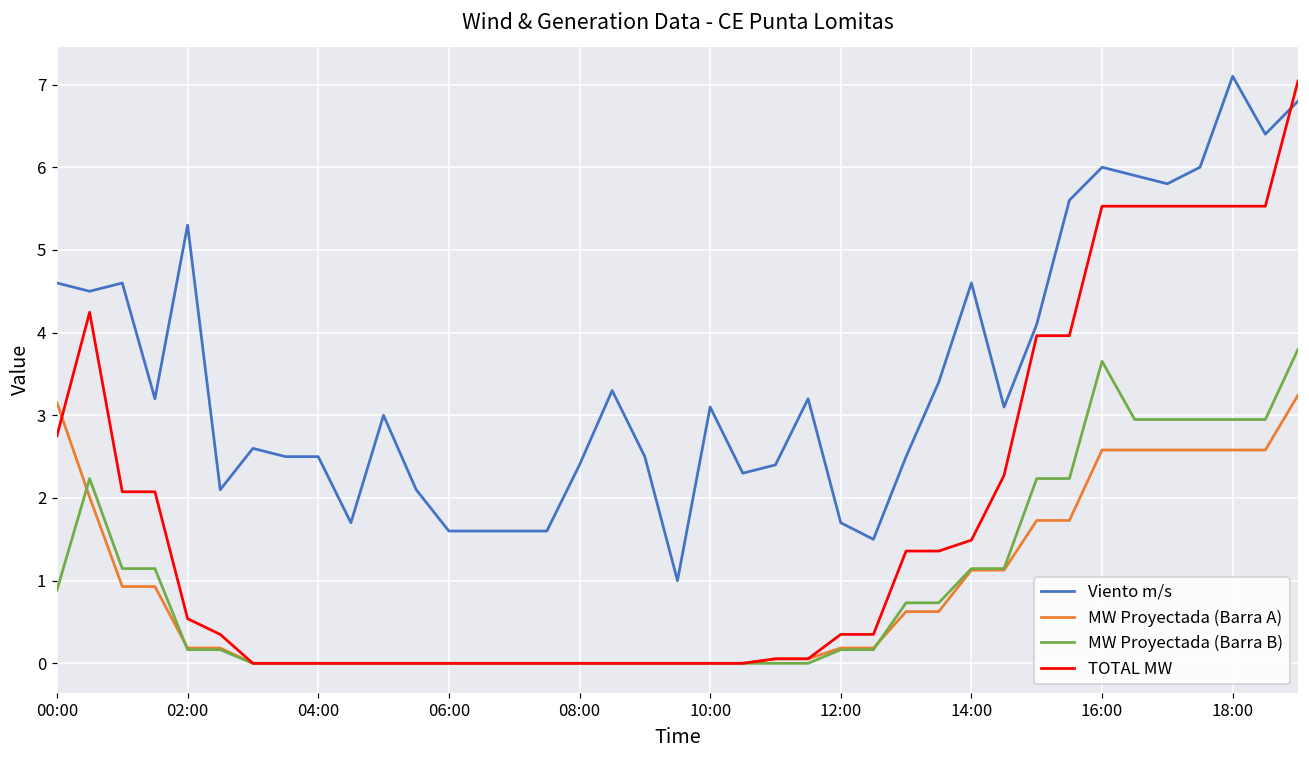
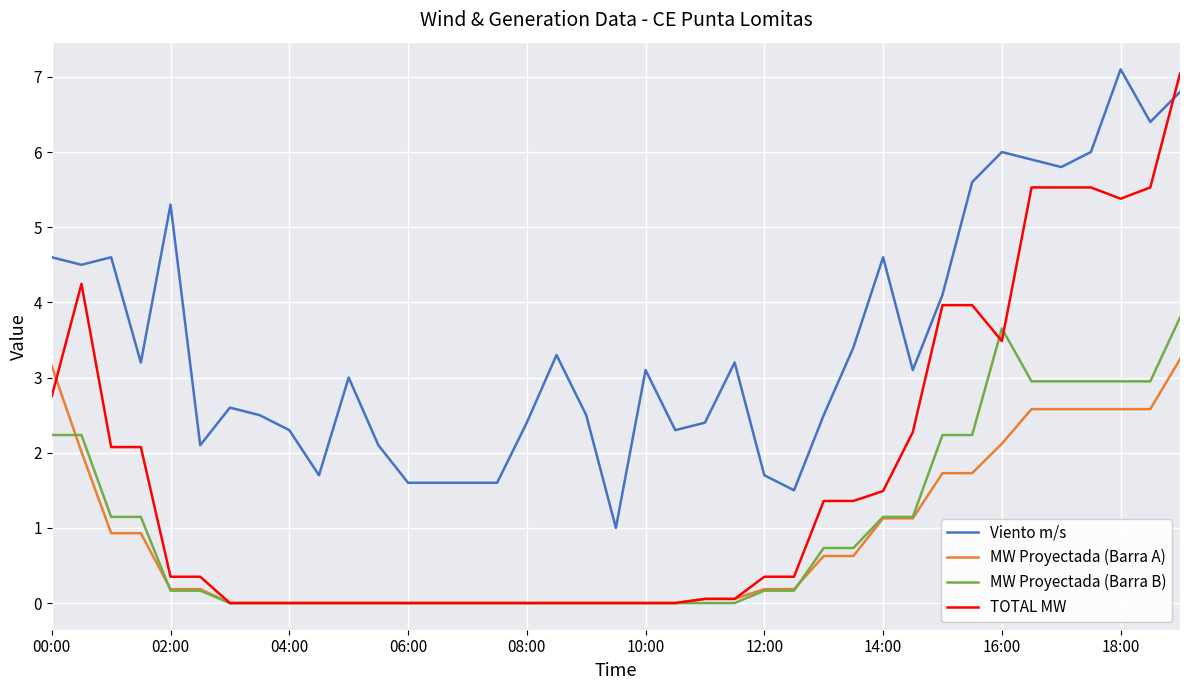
  {
    "Viento m/s": {
      "00:00": 4.6,
      "02:00": 5.3,
-     "04:00": 2.5,
+     "04:00": 2.3,
      "06:00": 1.6,
      "08:00": 2.4,
      "10:00": 3.1,
      "12:00": 1.7,
      "14:00": 4.6,
      "16:00": 6.0,
      "18:00": 7.1
    },
    "MW Proyectada (Barra A)": {
      "00:00": 3.2,
-     "16:00": 2.6,
+     "16:00": 2.1,
      "18:00": 2.6
    },
    "MW Proyectada (Barra B)": {
-     "00:00": 0.9,
+     "00:00": 2.2,
      "16:00": 3.7,
      "18:00": 2.9
    },
    "TOTAL MW": {
      "00:00": 2.8,
-     "02:00": 0.5,
+     "02:00": 0.4,
      "12:00": 0.4,
      "14:00": 1.5,
-     "16:00": 5.5,
-     "18:00": 5.5
+     "16:00": 3.5,
+     "18:00": 5.4
    }
  }
